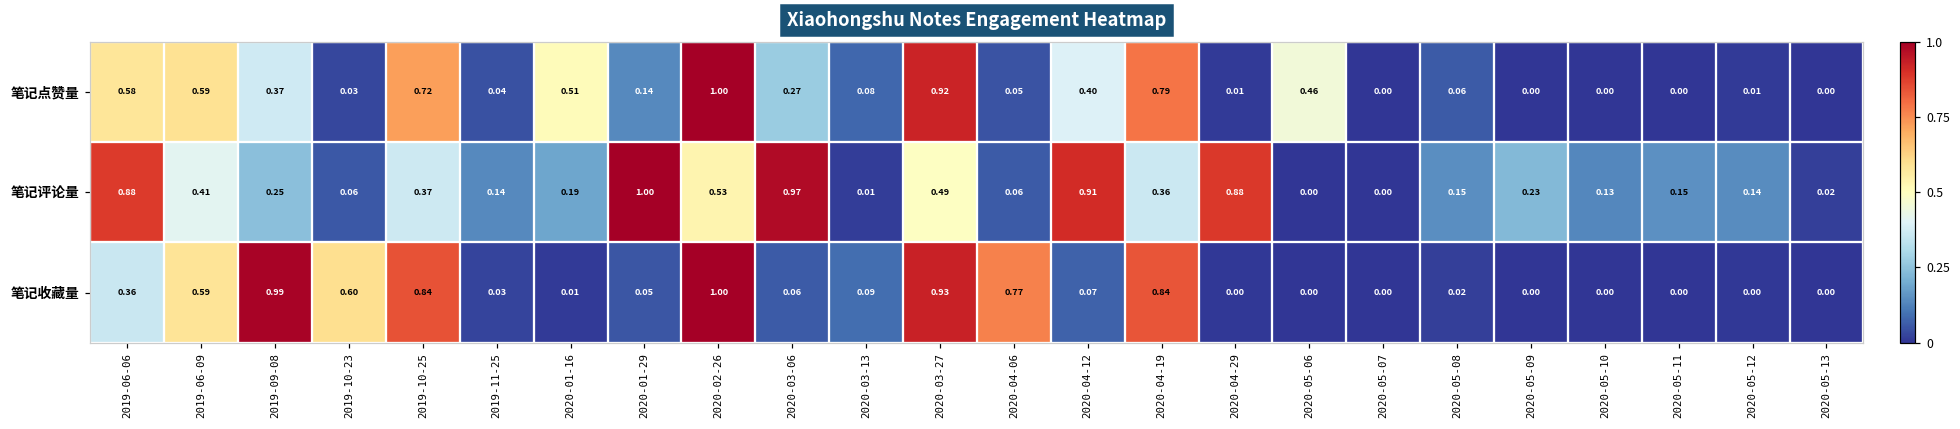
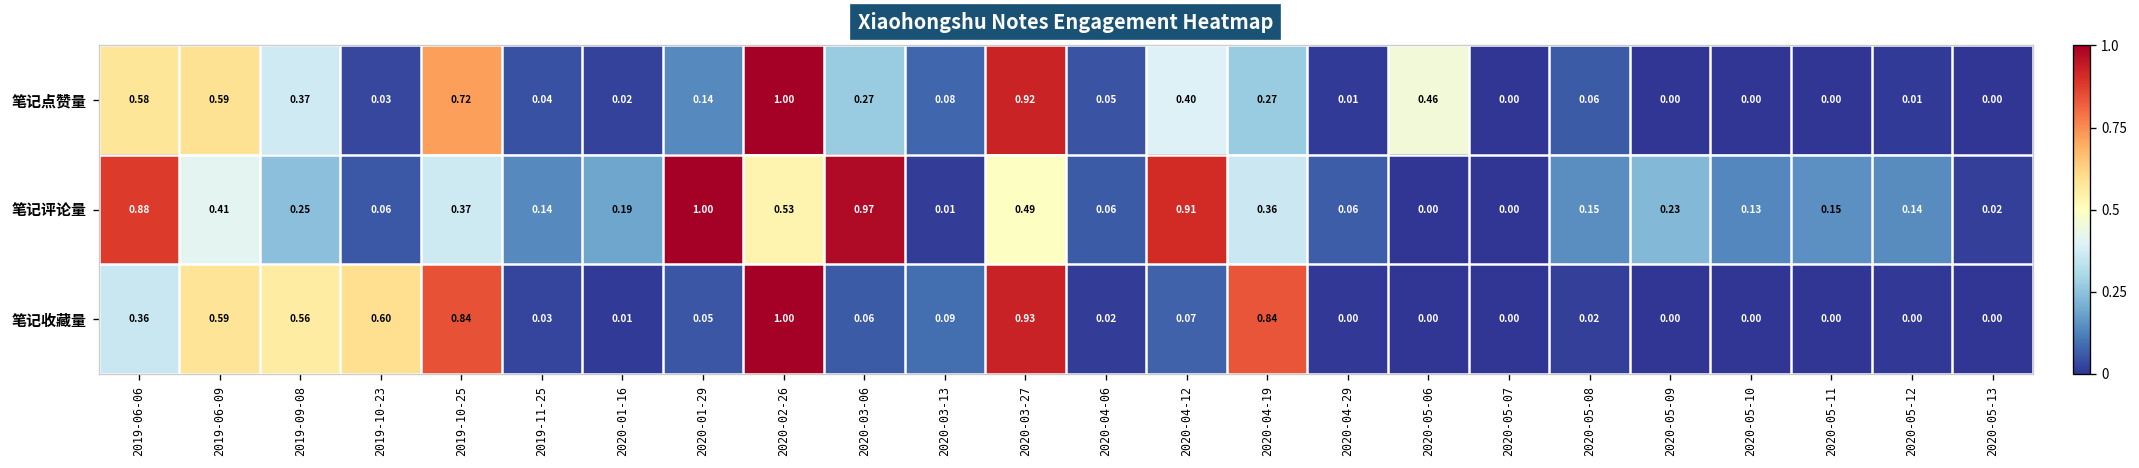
  {
    "笔记点赞量": {
      "2019-06-06": 0.58,
      "2019-06-09": 0.59,
      "2019-09-08": 0.37,
      "2019-10-23": 0.03,
      "2019-10-25": 0.72,
      "2019-11-25": 0.04,
-     "2020-01-16": 0.51,
+     "2020-01-16": 0.02,
      "2020-01-29": 0.14,
      "2020-02-26": 1.00,
      "2020-03-06": 0.27,
      "2020-03-13": 0.08,
      "2020-03-27": 0.92,
      "2020-04-06": 0.05,
      "2020-04-12": 0.40,
-     "2020-04-19": 0.79,
+     "2020-04-19": 0.27,
      "2020-04-29": 0.01,
      "2020-05-06": 0.46,
      "2020-05-07": 0.00,
      "2020-05-08": 0.06,
      "2020-05-09": 0.00,
      "2020-05-10": 0.00,
      "2020-05-11": 0.00,
      "2020-05-12": 0.01,
      "2020-05-13": 0.00
    },
    "笔记评论量": {
      "2019-06-06": 0.88,
      "2019-06-09": 0.41,
      "2019-09-08": 0.25,
      "2019-10-23": 0.06,
      "2019-10-25": 0.37,
      "2019-11-25": 0.14,
      "2020-01-16": 0.19,
      "2020-01-29": 1.00,
      "2020-02-26": 0.53,
      "2020-03-06": 0.97,
      "2020-03-13": 0.01,
      "2020-03-27": 0.49,
      "2020-04-06": 0.06,
      "2020-04-12": 0.91,
      "2020-04-19": 0.36,
-     "2020-04-29": 0.88,
+     "2020-04-29": 0.06,
      "2020-05-06": 0.00,
      "2020-05-07": 0.00,
      "2020-05-08": 0.15,
      "2020-05-09": 0.23,
      "2020-05-10": 0.13,
      "2020-05-11": 0.15,
      "2020-05-12": 0.14,
      "2020-05-13": 0.02
    },
    "笔记收藏量": {
      "2019-06-06": 0.36,
      "2019-06-09": 0.59,
-     "2019-09-08": 0.99,
+     "2019-09-08": 0.56,
      "2019-10-23": 0.60,
      "2019-10-25": 0.84,
      "2019-11-25": 0.03,
      "2020-01-16": 0.01,
      "2020-01-29": 0.05,
      "2020-02-26": 1.00,
      "2020-03-06": 0.06,
      "2020-03-13": 0.09,
      "2020-03-27": 0.93,
-     "2020-04-06": 0.77,
+     "2020-04-06": 0.02,
      "2020-04-12": 0.07,
      "2020-04-19": 0.84,
      "2020-04-29": 0.00,
      "2020-05-06": 0.00,
      "2020-05-07": 0.00,
      "2020-05-08": 0.02,
      "2020-05-09": 0.00,
      "2020-05-10": 0.00,
      "2020-05-11": 0.00,
      "2020-05-12": 0.00,
      "2020-05-13": 0.00
    }
  }
